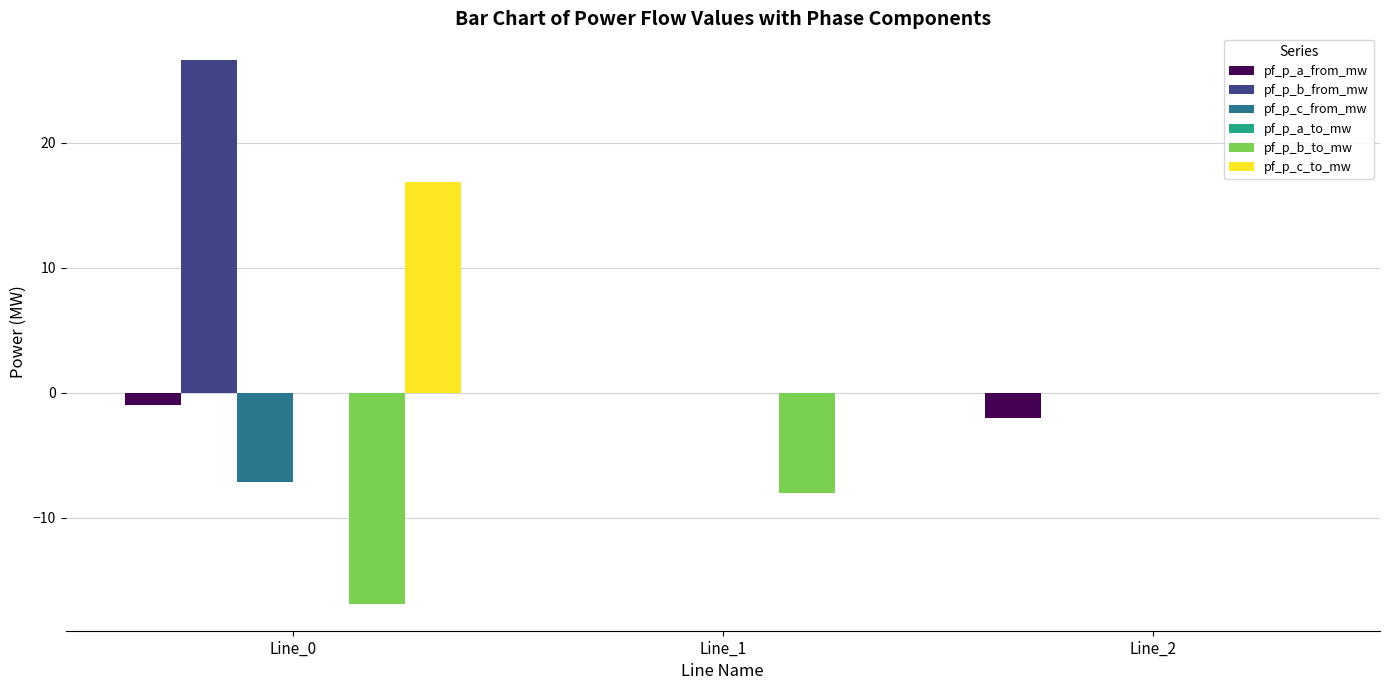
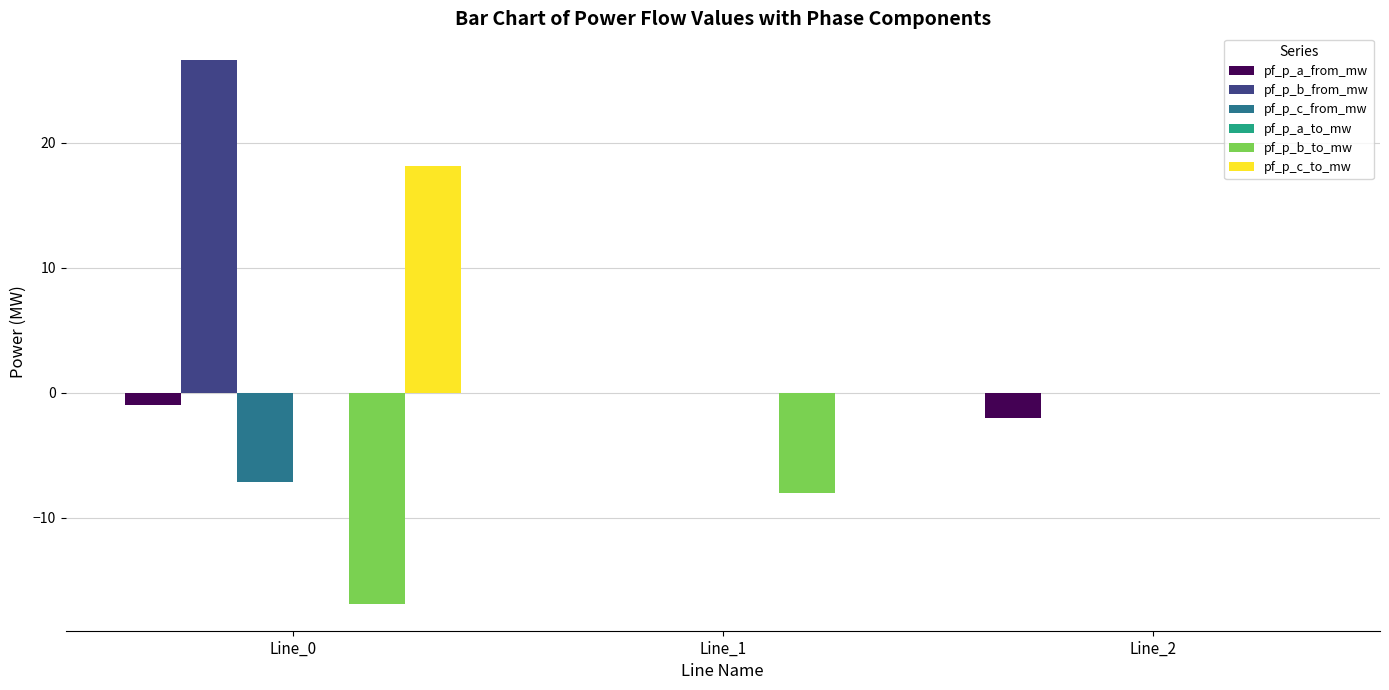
  {
    "pf_p_a_from_mw": {
      "Line_0": -1.0,
      "Line_2": -2.0
    },
    "pf_p_b_to_mw": {
      "Line_0": -16.9,
      "Line_1": -8.0
    },
    "pf_p_c_to_mw": {
-     "Line_0": 16.9
+     "Line_0": 18.2
    }
  }
